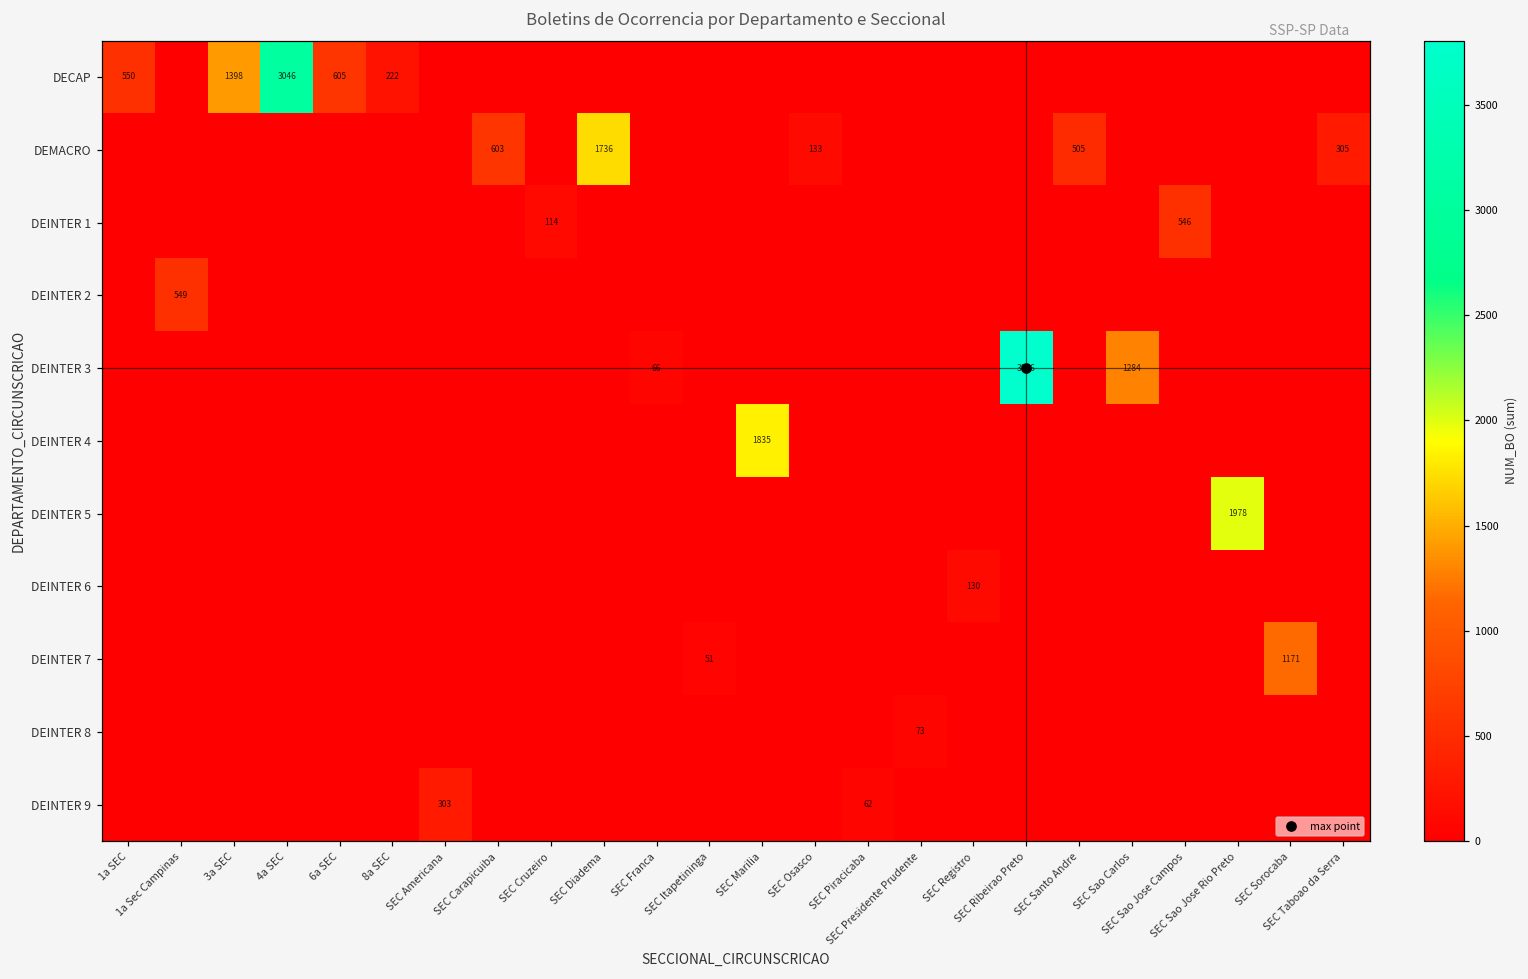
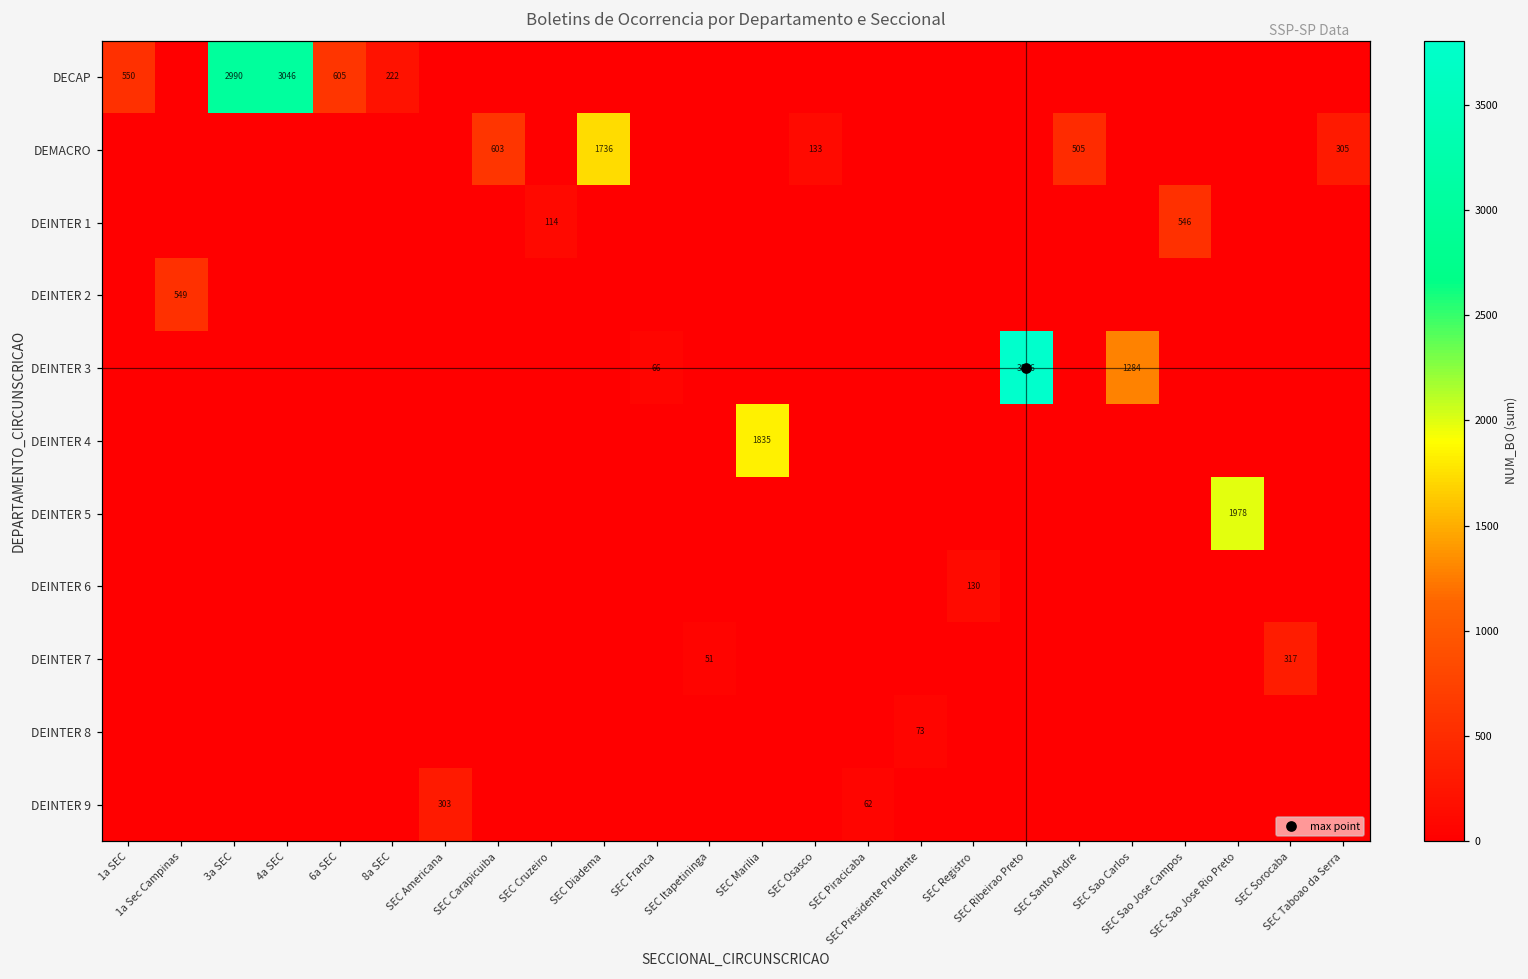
  {
    "DECAP": {
      "1a SEC": 550,
-     "3a SEC": 1398,
+     "3a SEC": 2990,
      "4a SEC": 3046,
      "6a SEC": 605,
      "8a SEC": 222
    },
    "DEMACRO": {
      "SEC Carapicuiba": 603,
      "SEC Diadema": 1736,
      "SEC Osasco": 133,
      "SEC Santo Andre": 505,
      "SEC Taboao da Serra": 305
    },
    "DEINTER 1": {
      "SEC Cruzeiro": 114,
      "SEC Sao Jose Campos": 546
    },
    "DEINTER 2": {
      "1a Sec Campinas": 549
    },
    "DEINTER 3": {
      "SEC Franca": 66,
      "SEC Sao Carlos": 1284
    },
    "DEINTER 4": {
      "SEC Marilia": 1835
    },
    "DEINTER 5": {
      "SEC Sao Jose Rio Preto": 1978
    },
    "DEINTER 6": {
      "SEC Registro": 130
    },
    "DEINTER 7": {
      "SEC Itapetininga": 51,
-     "SEC Sorocaba": 1171
+     "SEC Sorocaba": 317
    },
    "DEINTER 8": {
      "SEC Presidente Prudente": 73
    },
    "DEINTER 9": {
      "SEC Americana": 303,
      "SEC Piracicaba": 62
    }
  }
